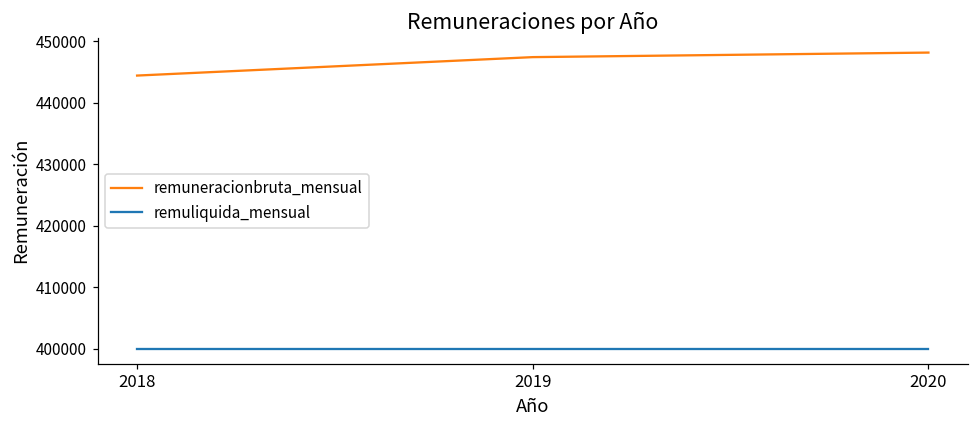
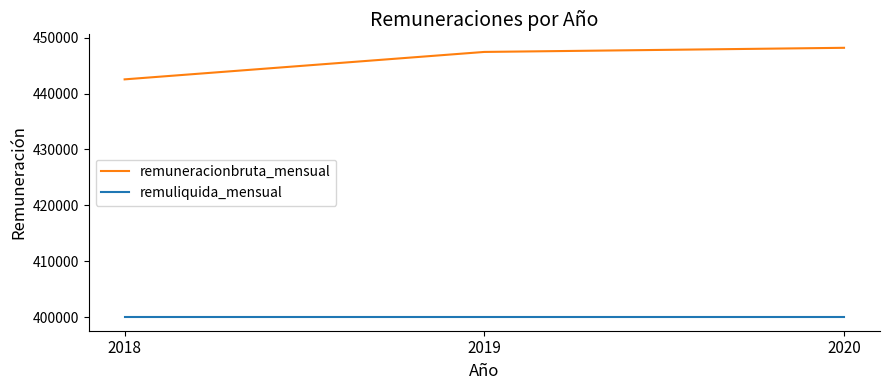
  {
    "remuneracionbruta_mensual": {
-     "2018": 444000,
+     "2018": 443000,
      "2019": 447000,
      "2020": 448000
    },
    "remuliquida_mensual": {
      "2018": 400000,
      "2019": 400000,
      "2020": 400000
    }
  }
